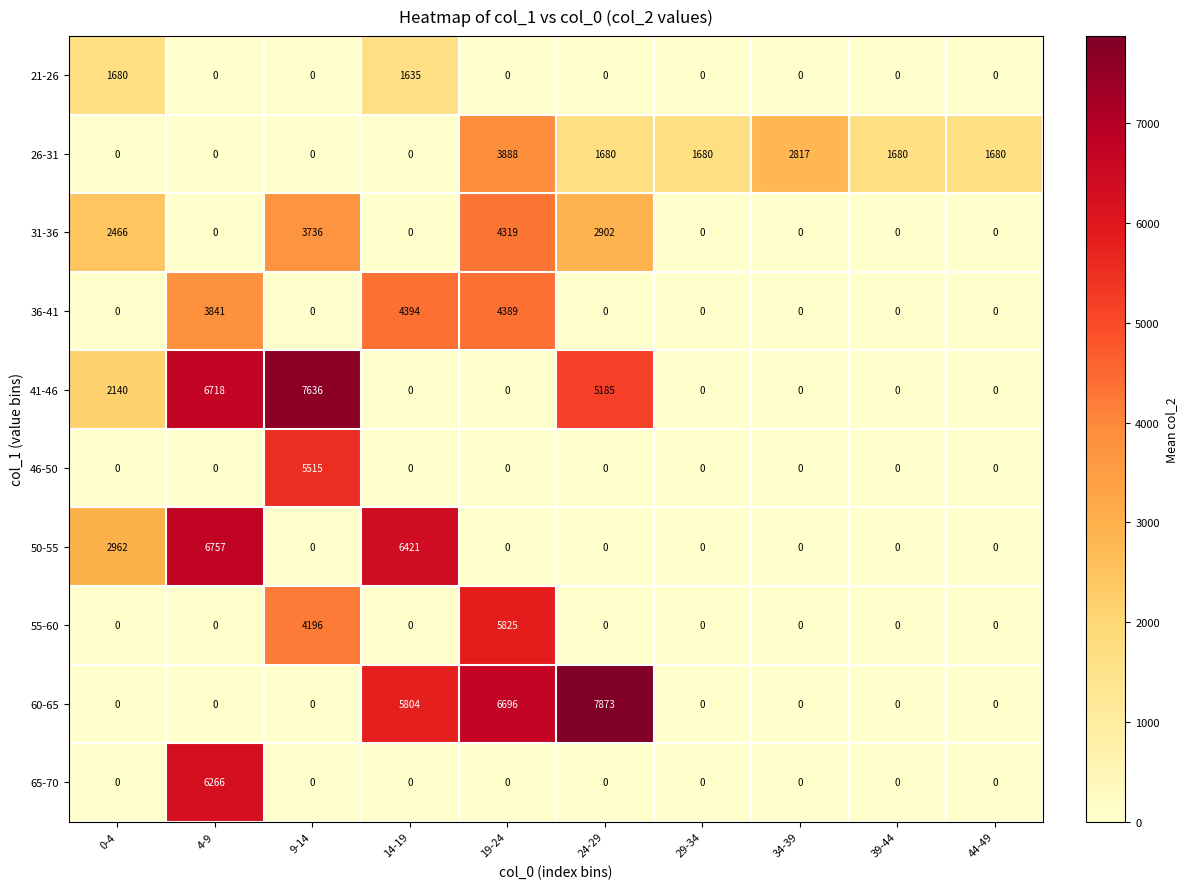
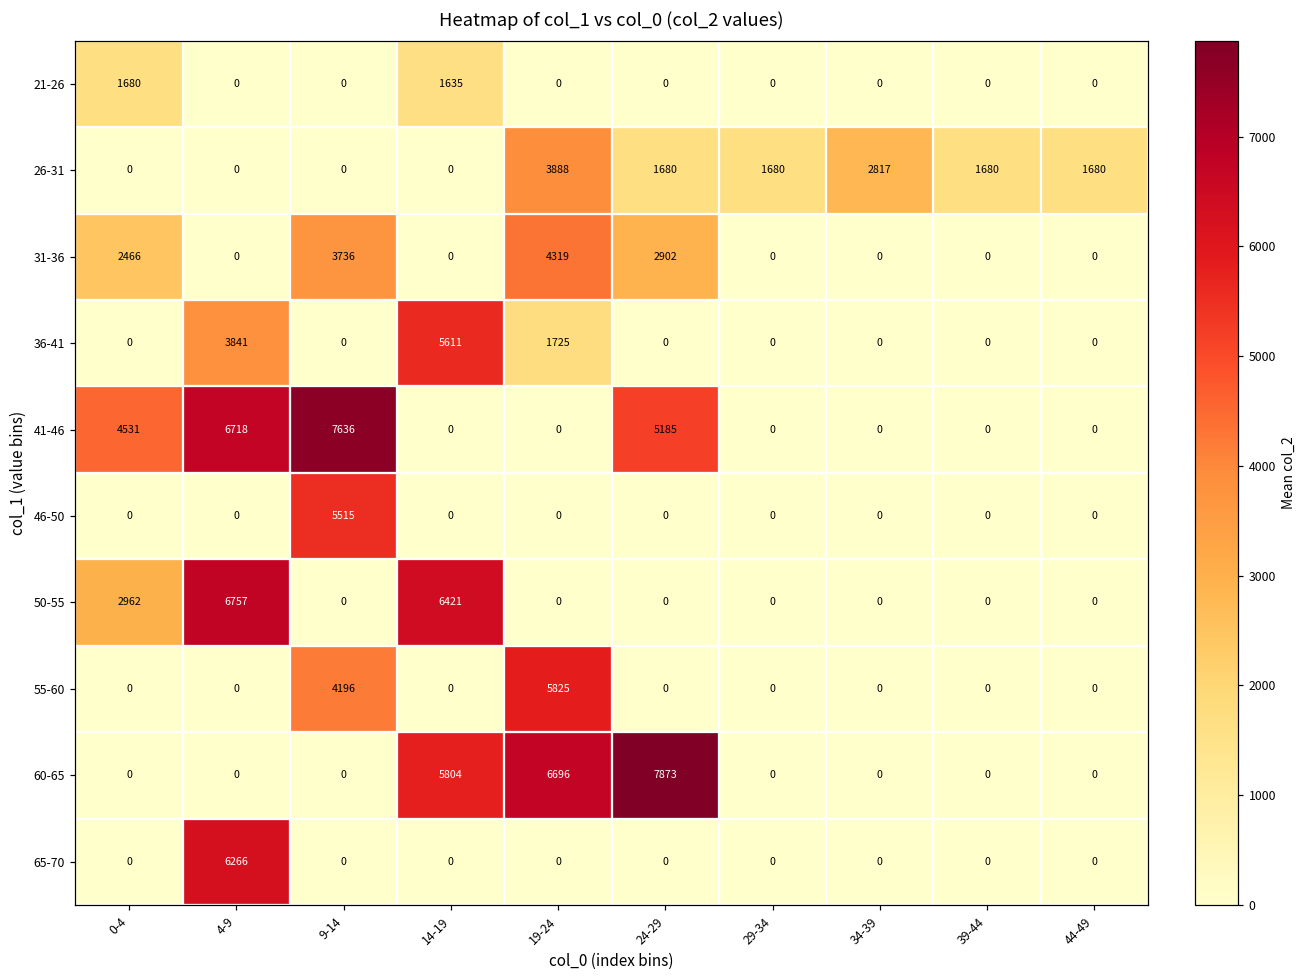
  {
    "21-26": {
      "0-4": 1680,
      "4-9": 0,
      "9-14": 0,
      "14-19": 1635,
      "19-24": 0,
      "24-29": 0,
      "29-34": 0,
      "34-39": 0,
      "39-44": 0,
      "44-49": 0
    },
    "26-31": {
      "0-4": 0,
      "4-9": 0,
      "9-14": 0,
      "14-19": 0,
      "19-24": 3888,
      "24-29": 1680,
      "29-34": 1680,
      "34-39": 2817,
      "39-44": 1680,
      "44-49": 1680
    },
    "31-36": {
      "0-4": 2466,
      "4-9": 0,
      "9-14": 3736,
      "14-19": 0,
      "19-24": 4319,
      "24-29": 2902,
      "29-34": 0,
      "34-39": 0,
      "39-44": 0,
      "44-49": 0
    },
    "36-41": {
      "0-4": 0,
      "4-9": 3841,
      "9-14": 0,
-     "14-19": 4394,
-     "19-24": 4389,
+     "14-19": 5611,
+     "19-24": 1725,
      "24-29": 0,
      "29-34": 0,
      "34-39": 0,
      "39-44": 0,
      "44-49": 0
    },
    "41-46": {
-     "0-4": 2140,
+     "0-4": 4531,
      "4-9": 6718,
      "9-14": 7636,
      "14-19": 0,
      "19-24": 0,
      "24-29": 5185,
      "29-34": 0,
      "34-39": 0,
      "39-44": 0,
      "44-49": 0
    },
    "46-50": {
      "0-4": 0,
      "4-9": 0,
      "9-14": 5515,
      "14-19": 0,
      "19-24": 0,
      "24-29": 0,
      "29-34": 0,
      "34-39": 0,
      "39-44": 0,
      "44-49": 0
    },
    "50-55": {
      "0-4": 2962,
      "4-9": 6757,
      "9-14": 0,
      "14-19": 6421,
      "19-24": 0,
      "24-29": 0,
      "29-34": 0,
      "34-39": 0,
      "39-44": 0,
      "44-49": 0
    },
    "55-60": {
      "0-4": 0,
      "4-9": 0,
      "9-14": 4196,
      "14-19": 0,
      "19-24": 5825,
      "24-29": 0,
      "29-34": 0,
      "34-39": 0,
      "39-44": 0,
      "44-49": 0
    },
    "60-65": {
      "0-4": 0,
      "4-9": 0,
      "9-14": 0,
      "14-19": 5804,
      "19-24": 6696,
      "24-29": 7873,
      "29-34": 0,
      "34-39": 0,
      "39-44": 0,
      "44-49": 0
    },
    "65-70": {
      "0-4": 0,
      "4-9": 6266,
      "9-14": 0,
      "14-19": 0,
      "19-24": 0,
      "24-29": 0,
      "29-34": 0,
      "34-39": 0,
      "39-44": 0,
      "44-49": 0
    }
  }
